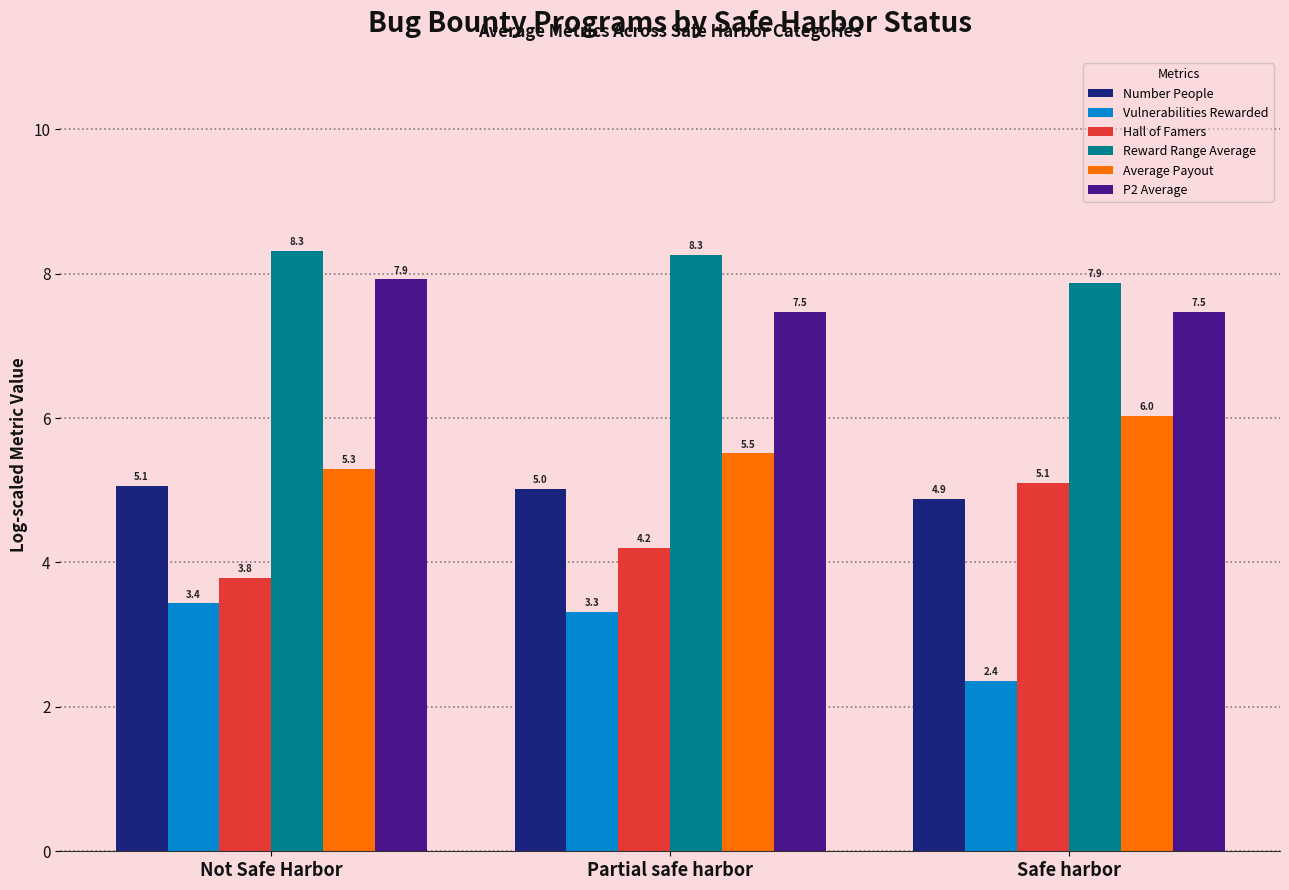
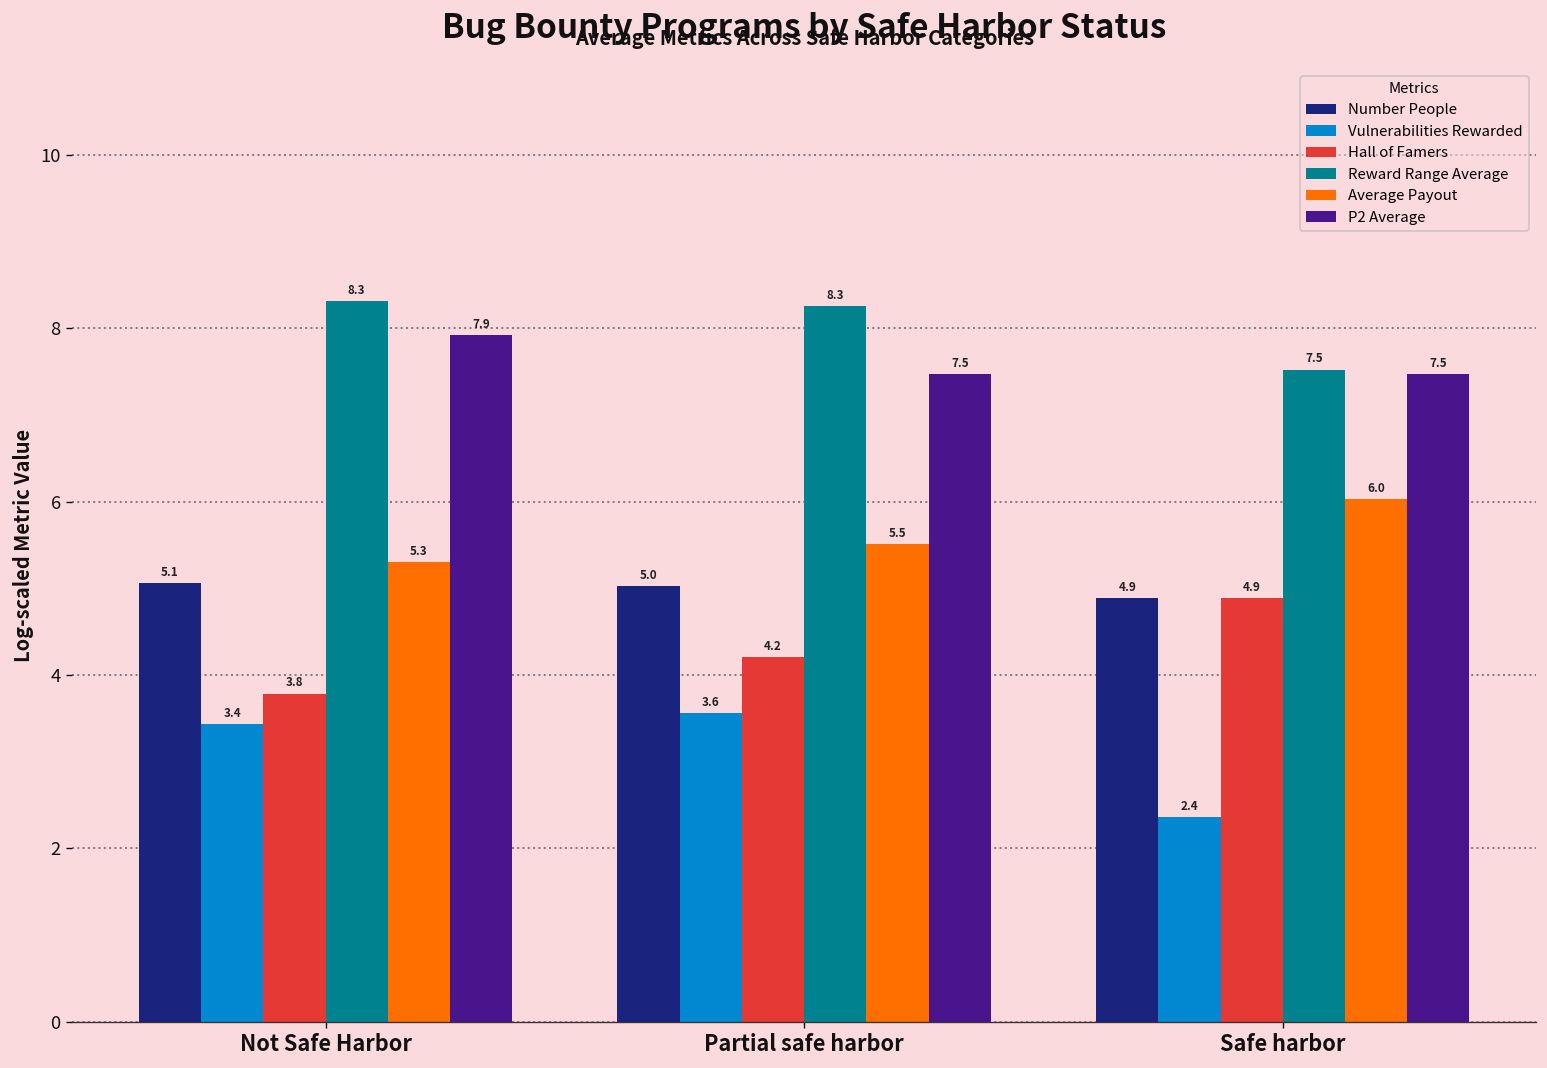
  {
    "Vulnerabilities Rewarded": {
      "Not Safe Harbor": 3.4,
-     "Partial safe harbor": 3.3,
+     "Partial safe harbor": 3.6,
      "Safe harbor": 2.4
    },
    "Hall of Famers": {
      "Not Safe Harbor": 3.8,
      "Partial safe harbor": 4.2,
-     "Safe harbor": 5.1
+     "Safe harbor": 4.9
    },
    "Reward Range Average": {
      "Not Safe Harbor": 8.3,
      "Partial safe harbor": 8.3,
-     "Safe harbor": 7.9
+     "Safe harbor": 7.5
    },
    "Average Payout": {
      "Not Safe Harbor": 5.3,
      "Partial safe harbor": 5.5,
      "Safe harbor": 6.0
    }
  }
